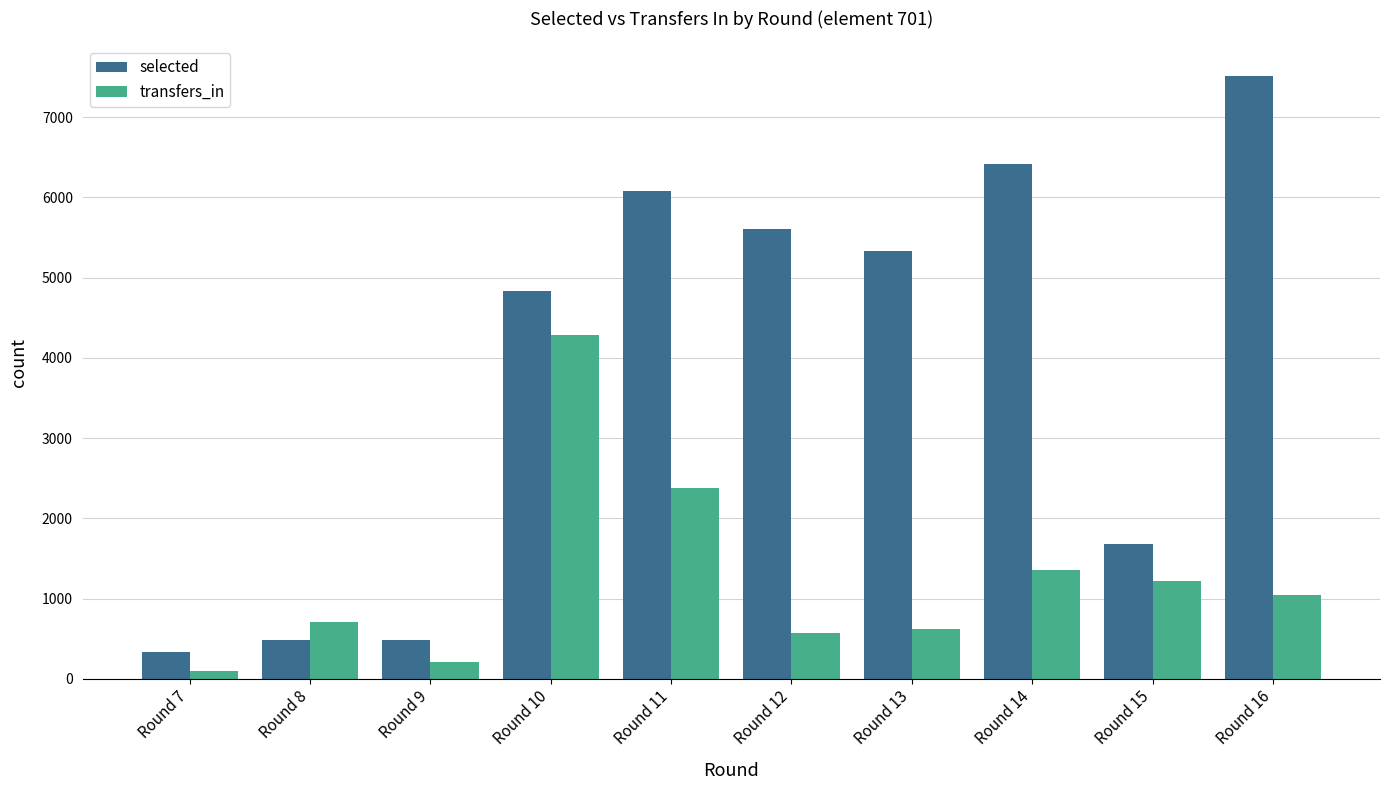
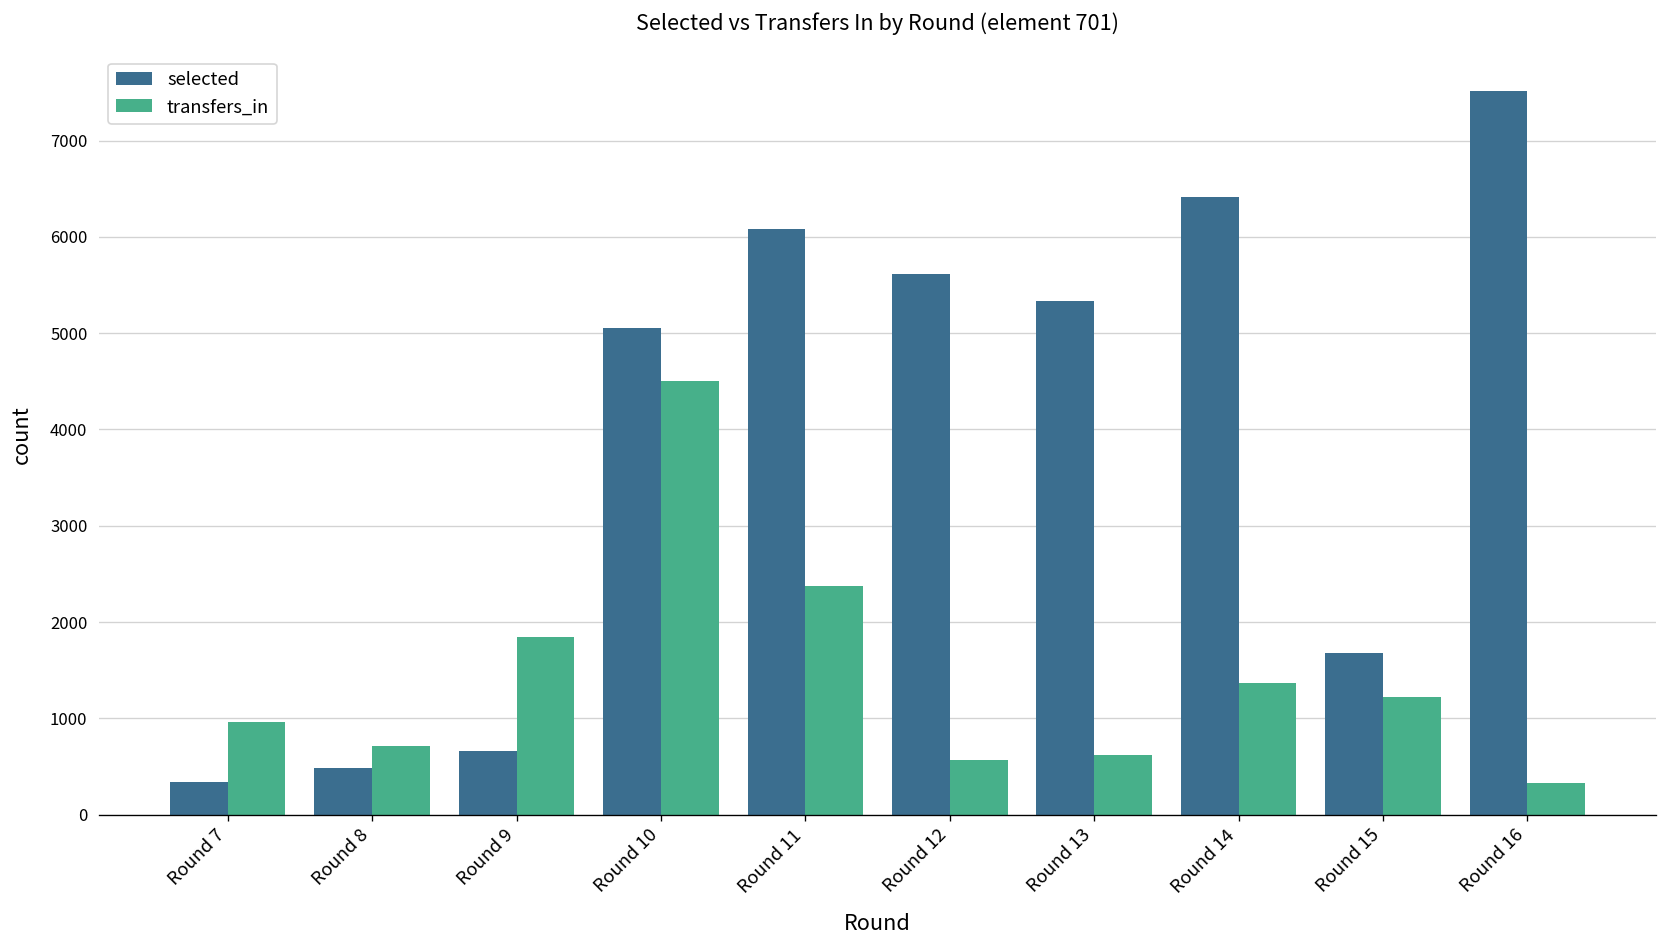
  {
    "selected": {
      "Round 7": 300,
      "Round 8": 500,
-     "Round 9": 500,
-     "Round 10": 4800,
+     "Round 9": 700,
+     "Round 10": 5100,
      "Round 11": 6100,
      "Round 12": 5600,
      "Round 13": 5300,
      "Round 14": 6400,
      "Round 15": 1700,
      "Round 16": 7500
    },
    "transfers_in": {
-     "Round 7": 100,
+     "Round 7": 1000,
      "Round 8": 700,
-     "Round 9": 200,
-     "Round 10": 4300,
+     "Round 9": 1800,
+     "Round 10": 4500,
      "Round 11": 2400,
      "Round 12": 600,
      "Round 13": 600,
      "Round 14": 1400,
      "Round 15": 1200,
-     "Round 16": 1000
+     "Round 16": 300
    }
  }
